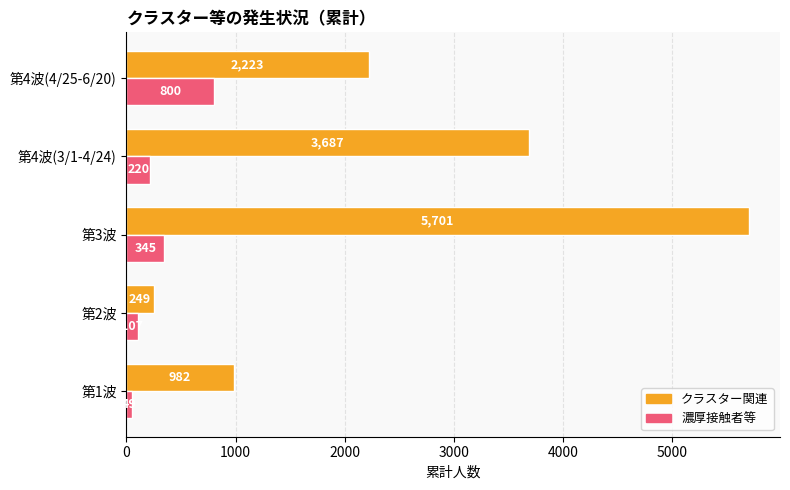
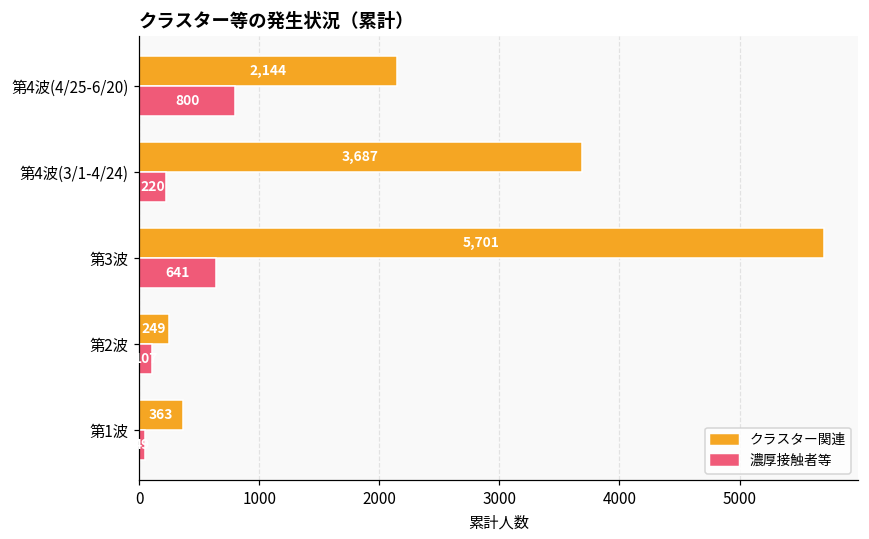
  {
    "クラスター関連": {
-     "第4波(4/25-6/20)": "2,223",
+     "第4波(4/25-6/20)": "2,144",
      "第4波(3/1-4/24)": "3,687",
      "第3波": "5,701",
      "第2波": "249",
-     "第1波": "982"
+     "第1波": "363"
    },
    "濃厚接触者等": {
      "第4波(4/25-6/20)": "800",
      "第4波(3/1-4/24)": "220",
-     "第3波": "345"
+     "第3波": "641"
    }
  }
